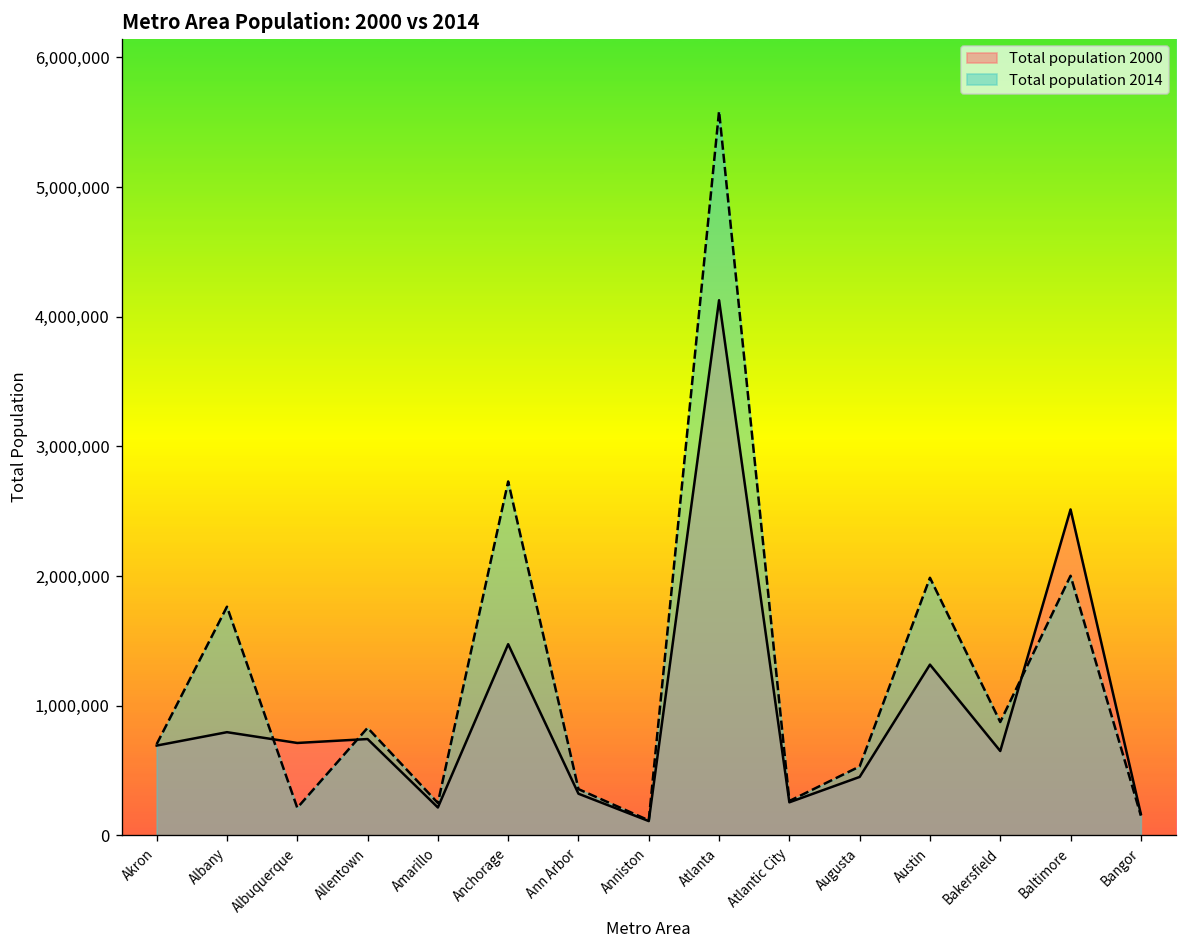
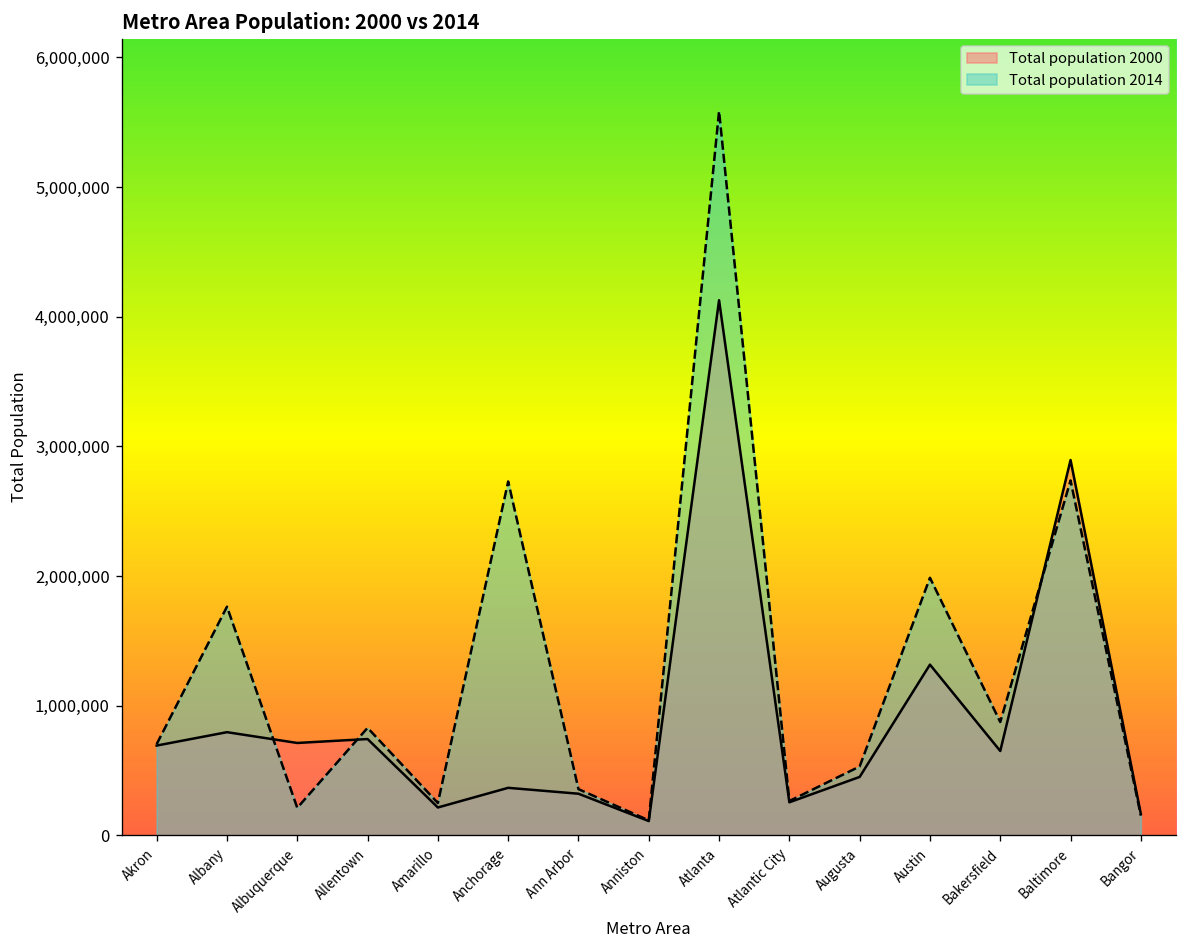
  {
    "Total population 2000": {
      "Albany": "800,000",
      "Albuquerque": "710,000",
      "Allentown": "740,000",
      "Amarillo": "220,000",
-     "Anchorage": "1,470,000",
+     "Anchorage": "370,000",
      "Ann Arbor": "320,000",
      "Atlanta": "4,130,000",
      "Augusta": "450,000",
      "Austin": "1,320,000",
      "Bakersfield": "650,000",
-     "Baltimore": "2,510,000"
+     "Baltimore": "2,890,000"
    },
    "Total population 2014": {
      "Albany": "1,760,000",
      "Albuquerque": "210,000",
      "Allentown": "830,000",
      "Amarillo": "250,000",
      "Anchorage": "2,730,000",
      "Ann Arbor": "360,000",
      "Atlanta": "5,580,000",
      "Augusta": "530,000",
      "Austin": "1,990,000",
      "Bakersfield": "870,000",
-     "Baltimore": "2,000,000"
+     "Baltimore": "2,740,000"
    }
  }
